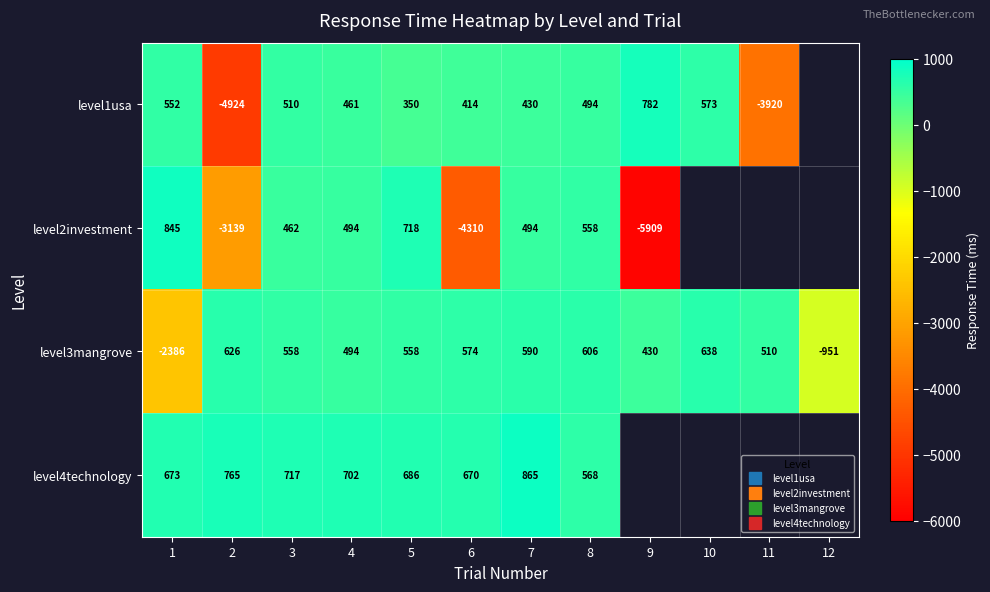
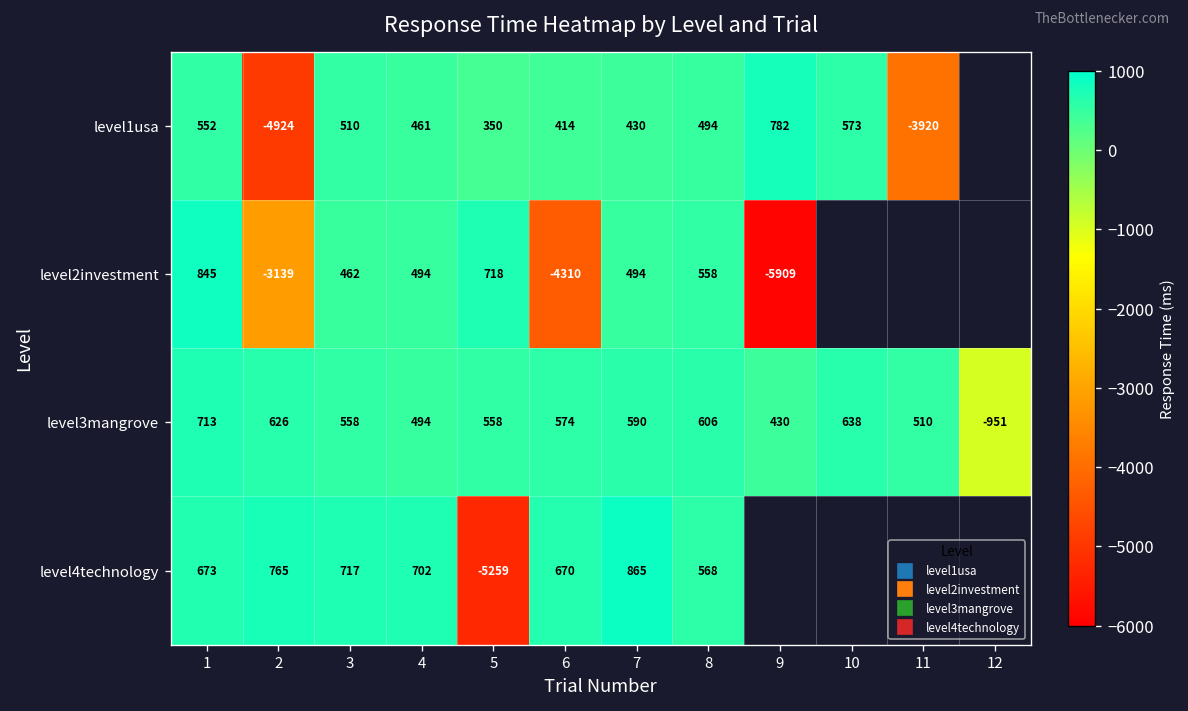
  {
    "level1usa": {
      "1": 552,
      "2": -4924,
      "3": 510,
      "4": 461,
      "5": 350,
      "6": 414,
      "7": 430,
      "8": 494,
      "9": 782,
      "10": 573,
      "11": -3920
    },
    "level2investment": {
      "1": 845,
      "2": -3139,
      "3": 462,
      "4": 494,
      "5": 718,
      "6": -4310,
      "7": 494,
      "8": 558,
      "9": -5909
    },
    "level3mangrove": {
-     "1": -2386,
+     "1": 713,
      "2": 626,
      "3": 558,
      "4": 494,
      "5": 558,
      "6": 574,
      "7": 590,
      "8": 606,
      "9": 430,
      "10": 638,
      "11": 510,
      "12": -951
    },
    "level4technology": {
      "1": 673,
      "2": 765,
      "3": 717,
      "4": 702,
-     "5": 686,
+     "5": -5259,
      "6": 670,
      "7": 865,
      "8": 568
    }
  }
